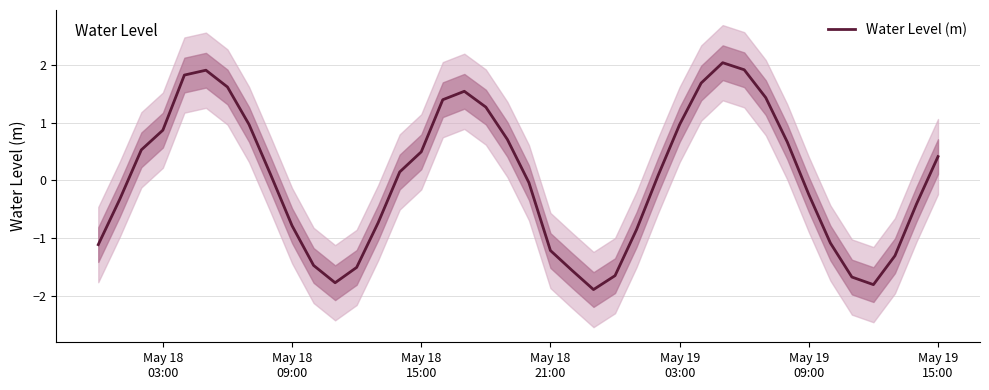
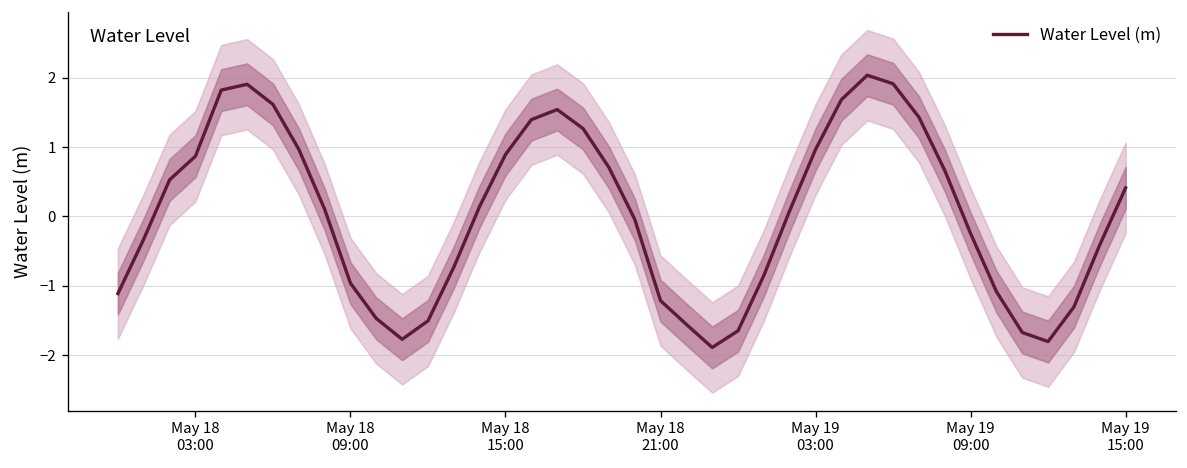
  {
    "Water Level (m)": {
      "May 18 03:00": 0.9,
-     "May 18 09:00": -0.8,
-     "May 18 15:00": 0.5,
+     "May 18 09:00": -1.0,
+     "May 18 15:00": 0.9,
      "May 18 21:00": -1.2,
      "May 19 03:00": 1.0,
      "May 19 09:00": -0.2,
      "May 19 15:00": 0.4
    }
  }
